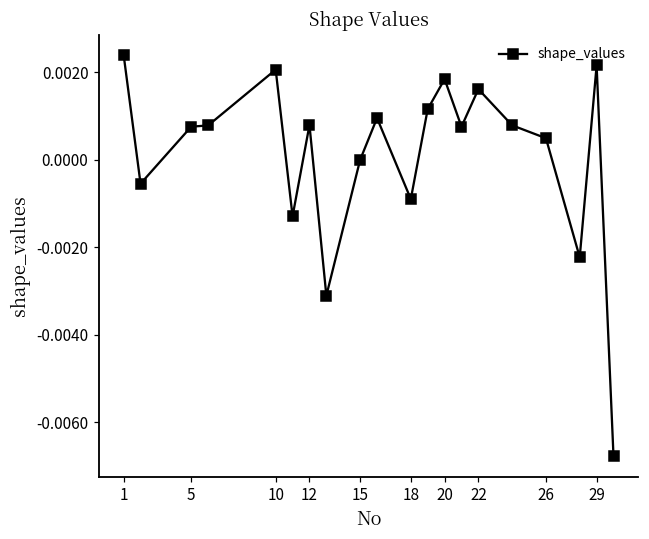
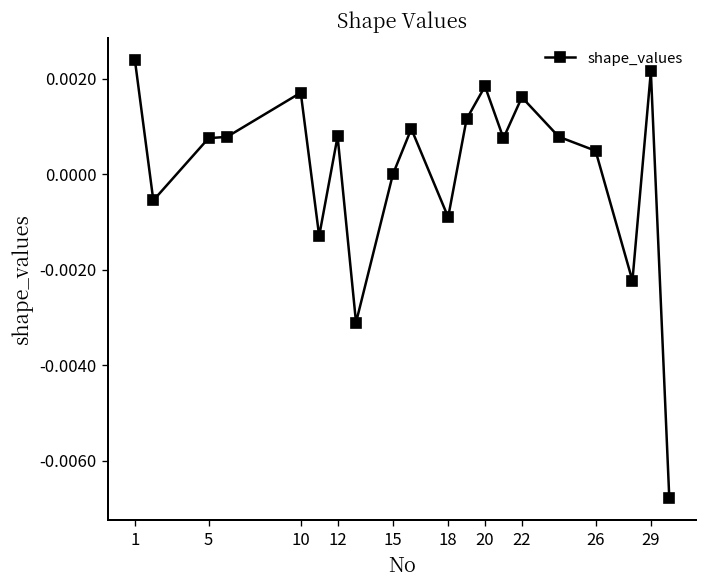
  {
    "1": 0.0024,
    "5": 0.0008,
-   "10": 0.0021,
+   "10": 0.0017,
    "12": 0.0008,
    "15": 0.0000,
    "18": -0.0009,
    "20": 0.0018,
    "22": 0.0016,
    "26": 0.0005,
    "29": 0.0022
  }
